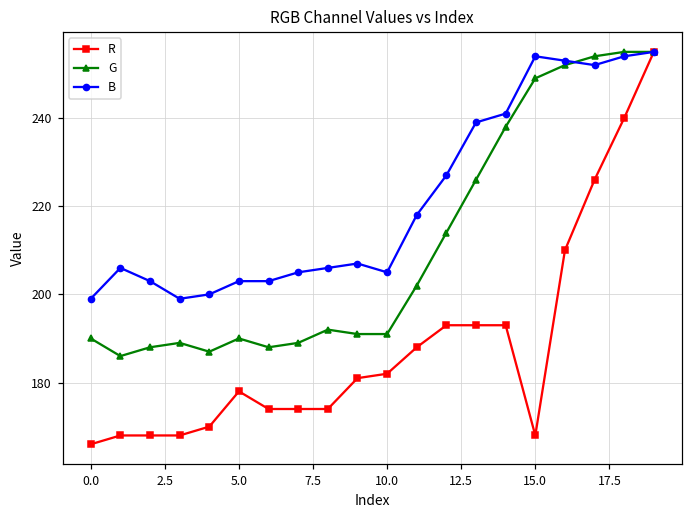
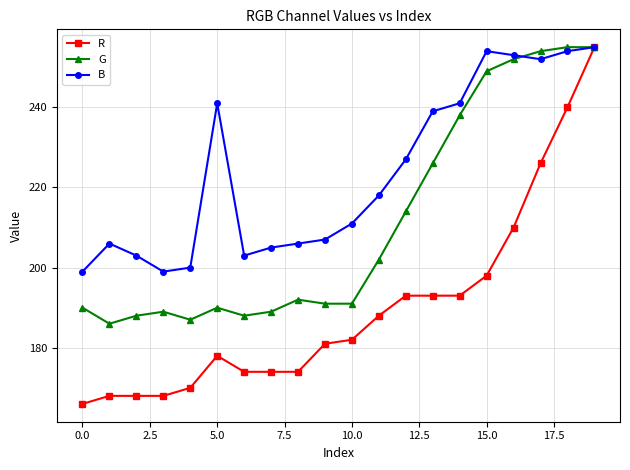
  {
    "R": {
      "0.0": 166,
      "5.0": 178,
      "10.0": 182,
-     "15.0": 168
+     "15.0": 198
    },
    "G": {
      "0.0": 190,
      "5.0": 190,
      "10.0": 191,
      "15.0": 249
    },
    "B": {
      "0.0": 199,
-     "5.0": 203,
-     "10.0": 205,
+     "5.0": 241,
+     "10.0": 211,
      "15.0": 254
    }
  }
